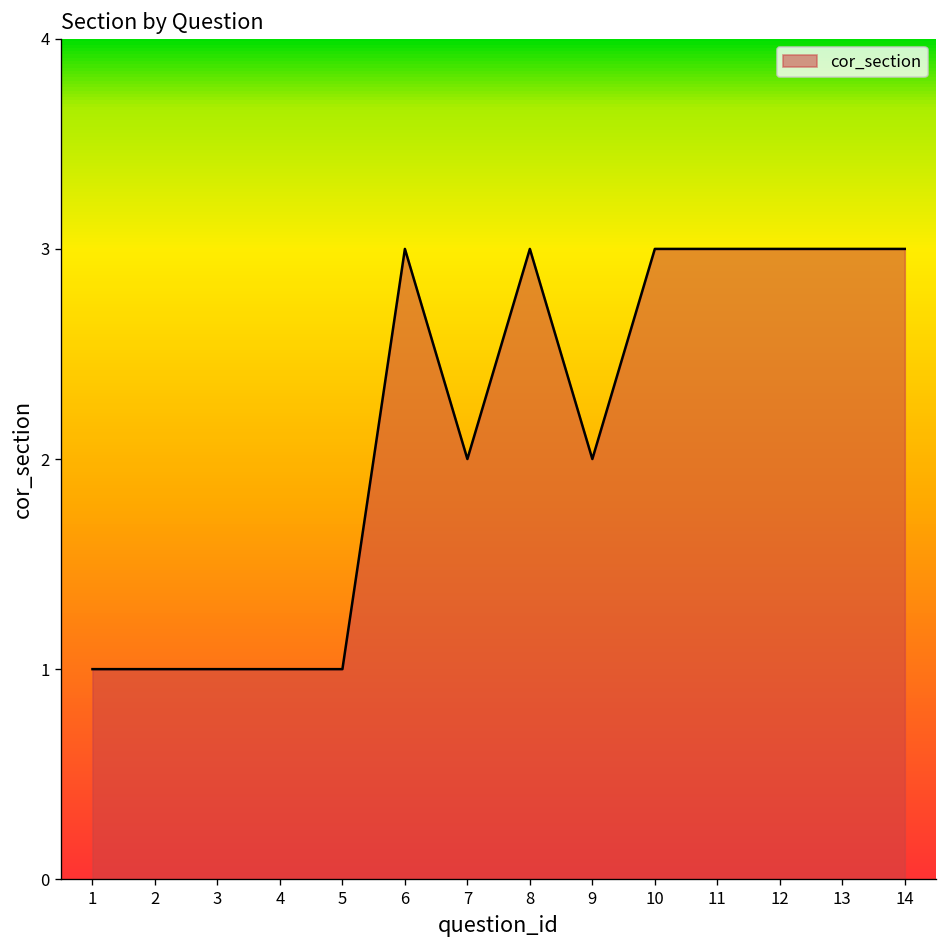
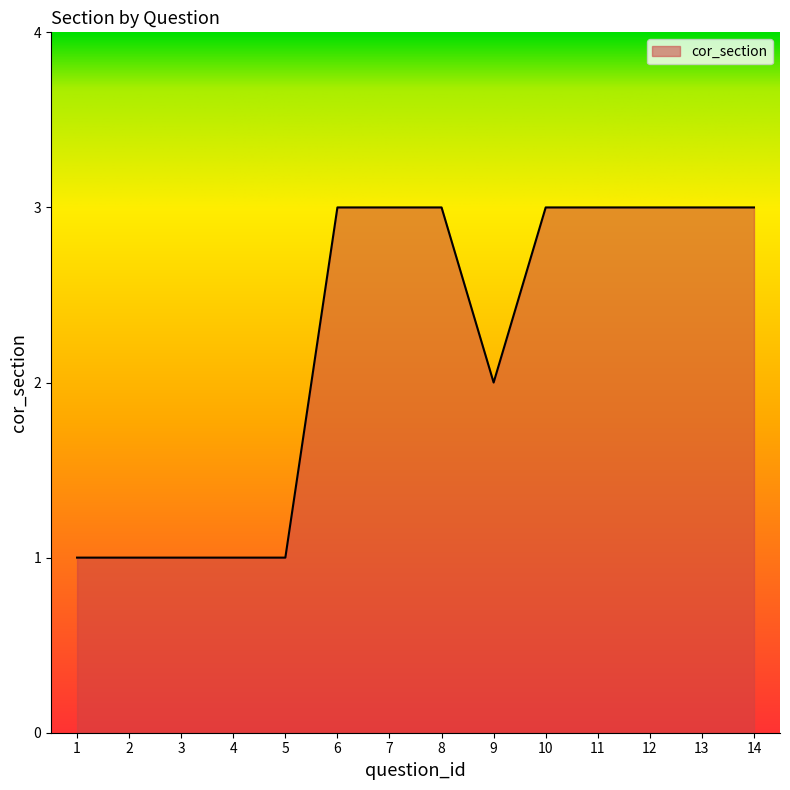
  {
    "1": 1,
    "2": 1,
    "3": 1,
    "4": 1,
    "5": 1,
    "6": 3,
-   "7": 2,
+   "7": 3,
    "8": 3,
    "9": 2,
    "10": 3,
    "11": 3,
    "12": 3,
    "13": 3,
    "14": 3
  }
